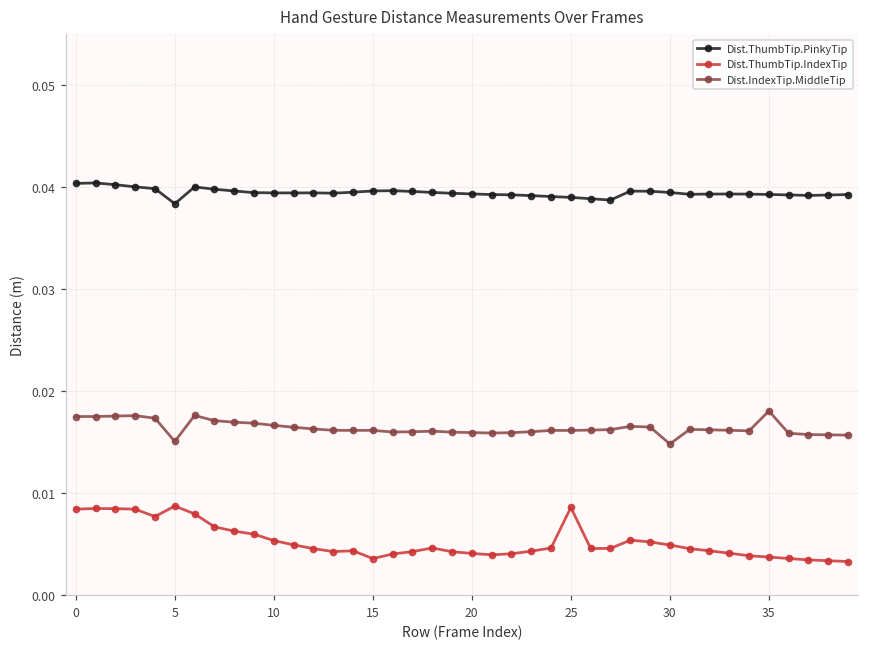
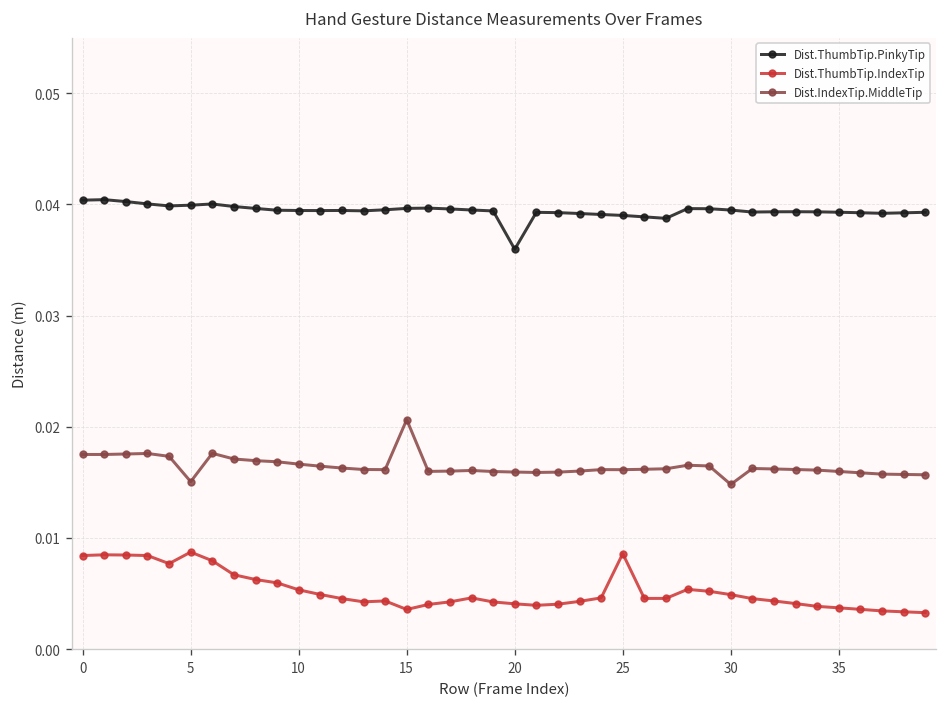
  {
    "Dist.ThumbTip.PinkyTip": {
      "0": 0.040,
-     "5": 0.038,
+     "5": 0.040,
      "10": 0.039,
      "15": 0.040,
-     "20": 0.039,
+     "20": 0.036,
      "25": 0.039,
      "30": 0.039,
      "35": 0.039
    },
    "Dist.ThumbTip.IndexTip": {
      "0": 0.008,
      "5": 0.009,
      "10": 0.005,
      "15": 0.004,
      "20": 0.004,
      "25": 0.009,
      "30": 0.005,
      "35": 0.004
    },
    "Dist.IndexTip.MiddleTip": {
      "0": 0.018,
      "5": 0.015,
      "10": 0.017,
-     "15": 0.016,
+     "15": 0.021,
      "20": 0.016,
      "25": 0.016,
      "30": 0.015,
-     "35": 0.018
+     "35": 0.016
    }
  }
